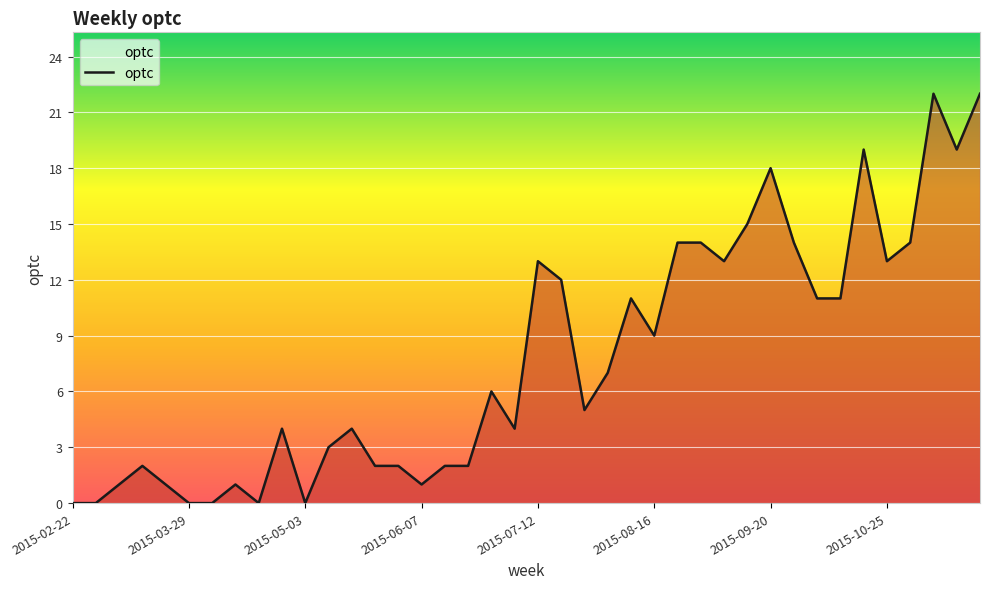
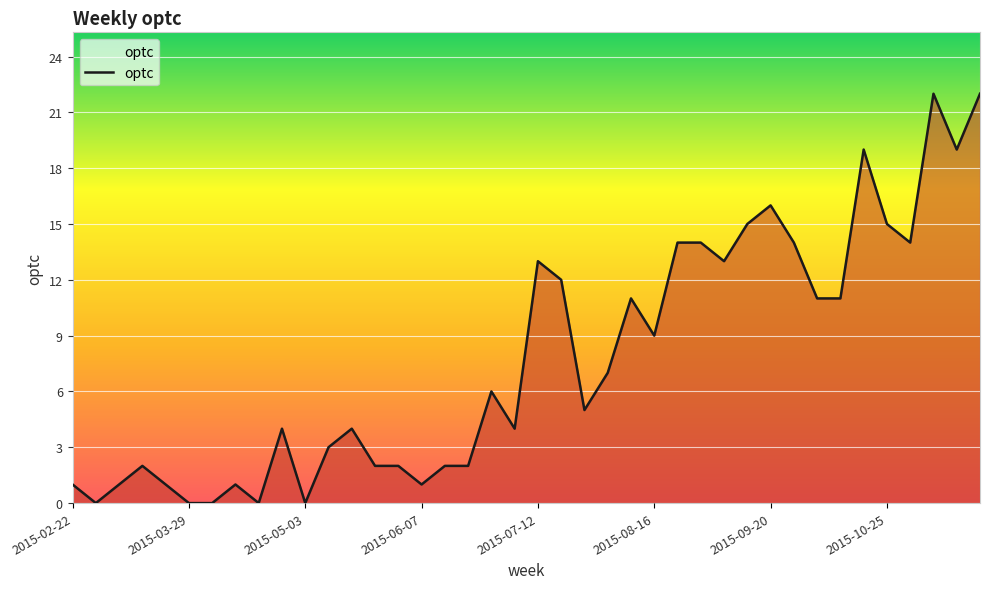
  {
-   "2015-02-22": 0,
+   "2015-02-22": 1,
    "2015-03-29": 0,
    "2015-05-03": 0,
    "2015-06-07": 1,
    "2015-07-12": 13,
    "2015-08-16": 9,
-   "2015-09-20": 18,
-   "2015-10-25": 13
+   "2015-09-20": 16,
+   "2015-10-25": 15
  }
